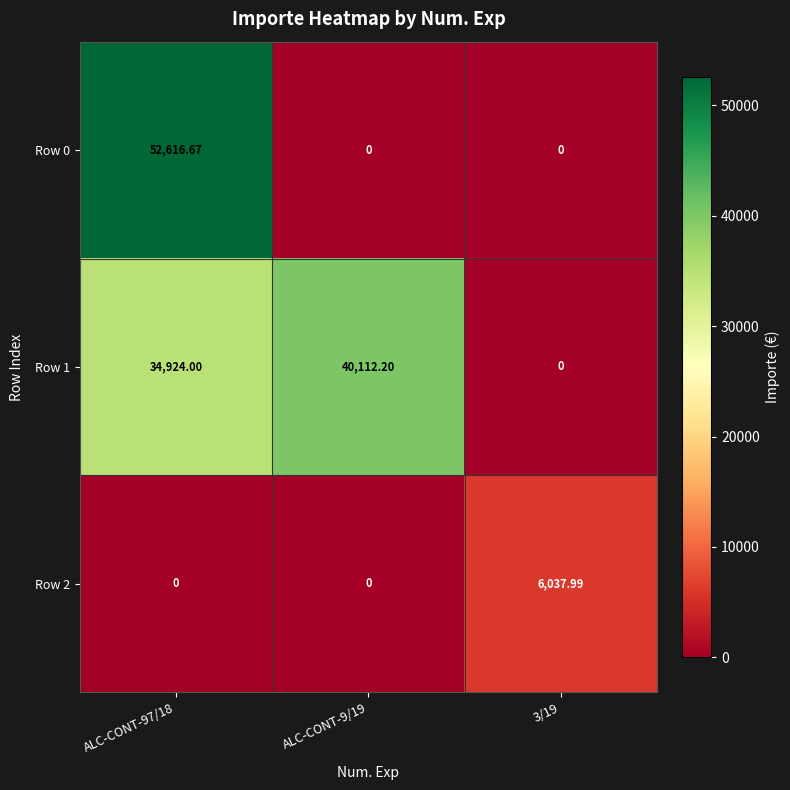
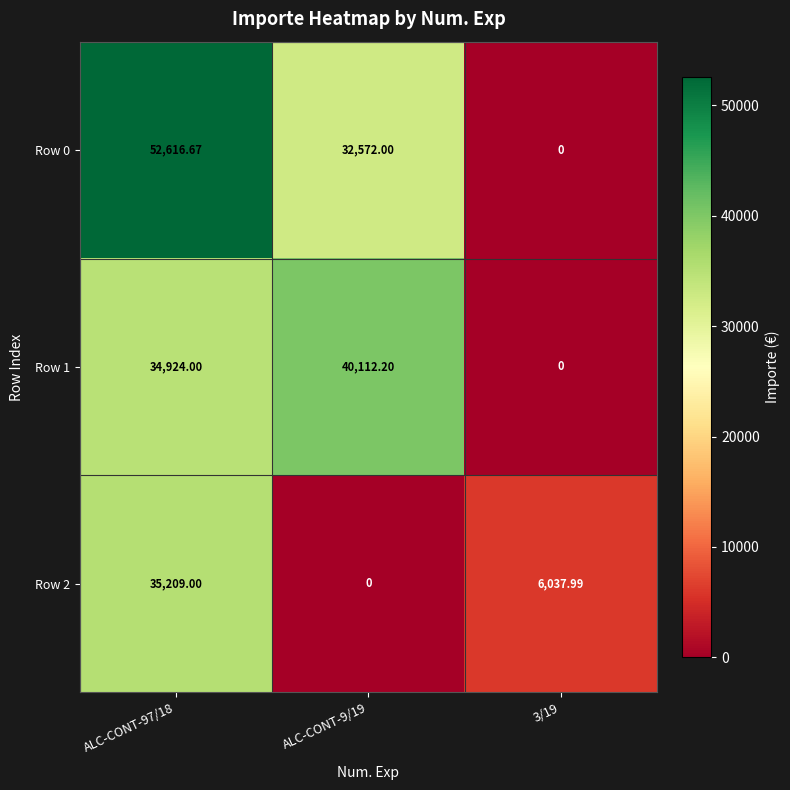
  {
    "Row 0": {
      "ALC-CONT-97/18": "52,616.67",
-     "ALC-CONT-9/19": "0",
+     "ALC-CONT-9/19": "32,572.00",
      "3/19": "0"
    },
    "Row 1": {
      "ALC-CONT-97/18": "34,924.00",
      "ALC-CONT-9/19": "40,112.20",
      "3/19": "0"
    },
    "Row 2": {
-     "ALC-CONT-97/18": "0",
+     "ALC-CONT-97/18": "35,209.00",
      "ALC-CONT-9/19": "0",
      "3/19": "6,037.99"
    }
  }
